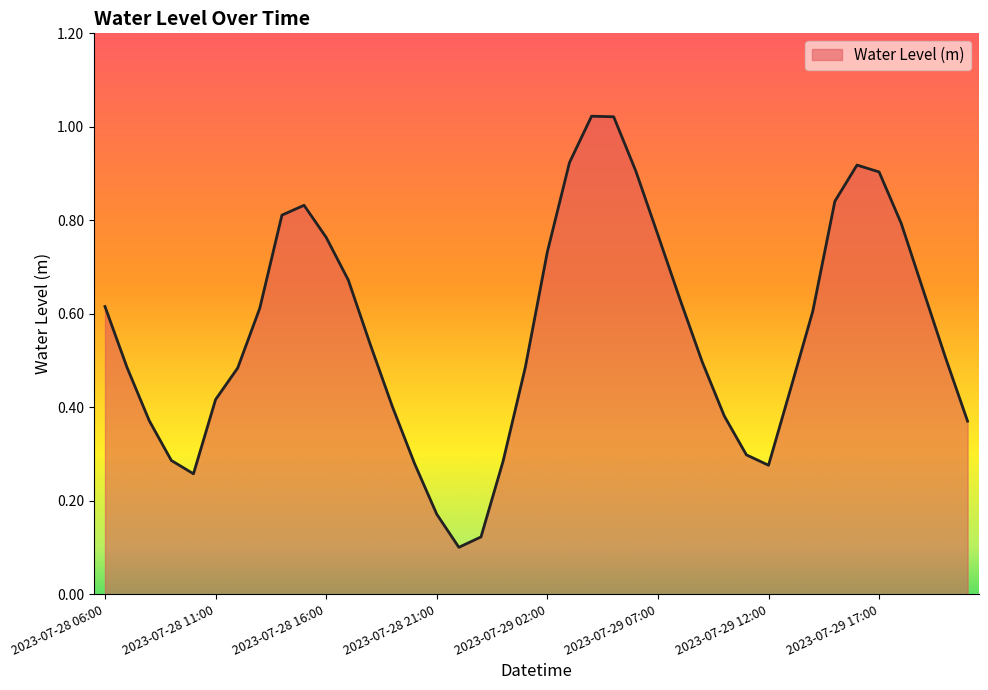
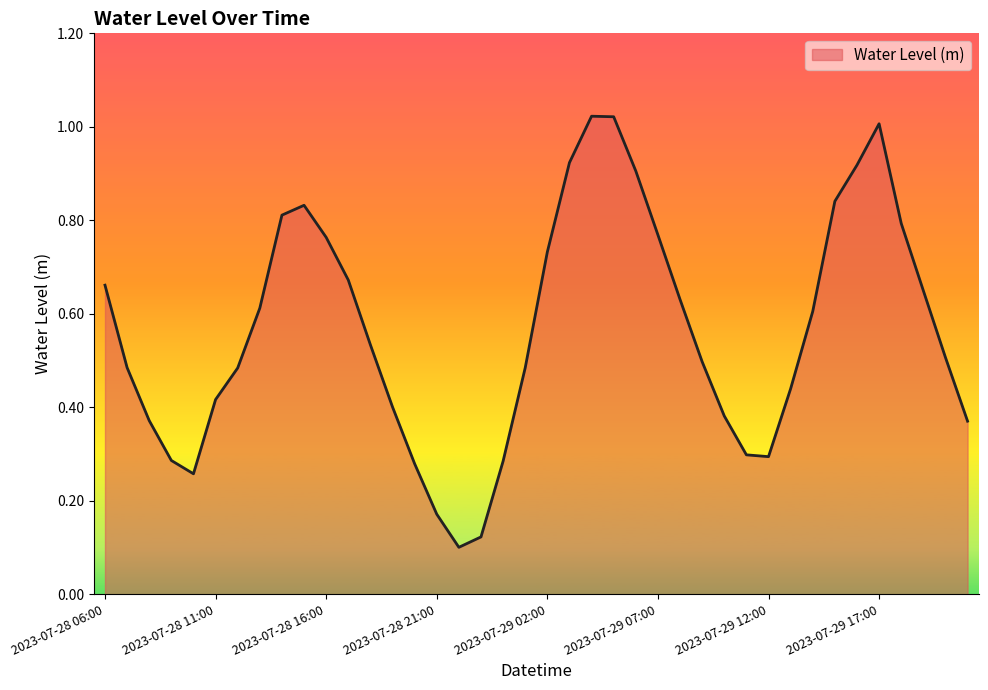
  {
-   "2023-07-28 06:00": 0.62,
+   "2023-07-28 06:00": 0.66,
    "2023-07-28 11:00": 0.42,
    "2023-07-28 16:00": 0.76,
    "2023-07-28 21:00": 0.17,
    "2023-07-29 02:00": 0.73,
    "2023-07-29 07:00": 0.77,
-   "2023-07-29 12:00": 0.28,
-   "2023-07-29 17:00": 0.90
+   "2023-07-29 12:00": 0.29,
+   "2023-07-29 17:00": 1.01
  }
